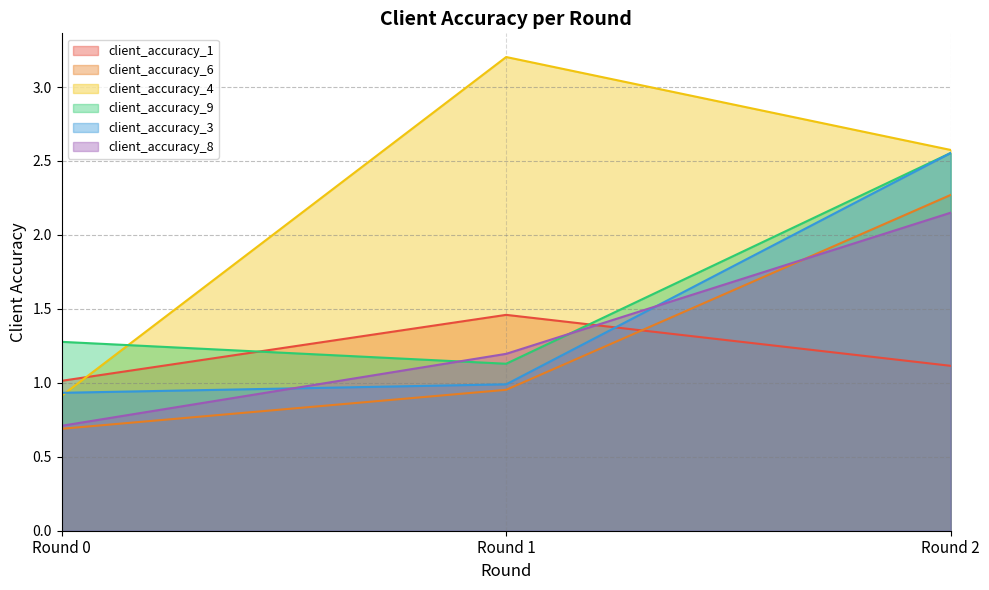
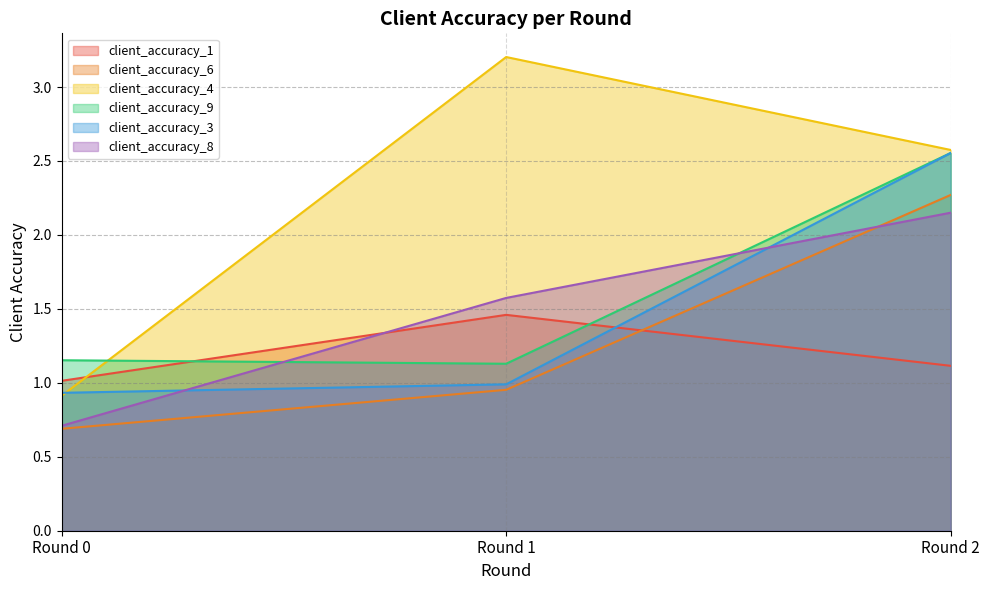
  {
    "client_accuracy_9": {
-     "Round 0": 1.28,
+     "Round 0": 1.15,
      "Round 1": 1.13
    },
    "client_accuracy_3": {
      "Round 0": 0.93,
      "Round 1": 0.99
    },
    "client_accuracy_8": {
      "Round 0": 0.71,
-     "Round 1": 1.20,
+     "Round 1": 1.57,
      "Round 2": 2.15
    }
  }
